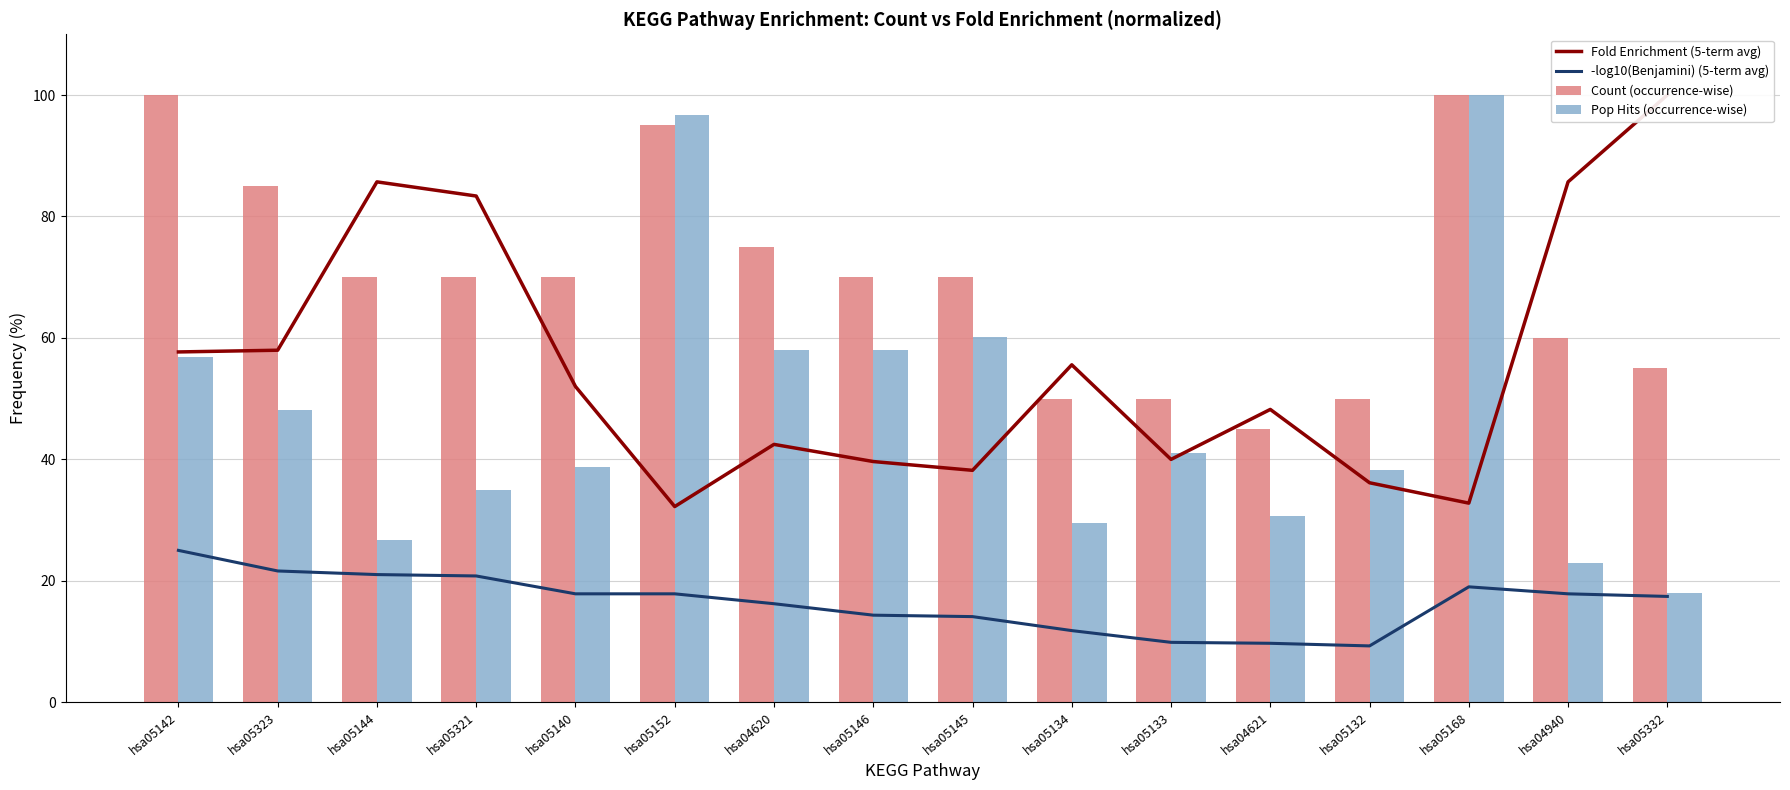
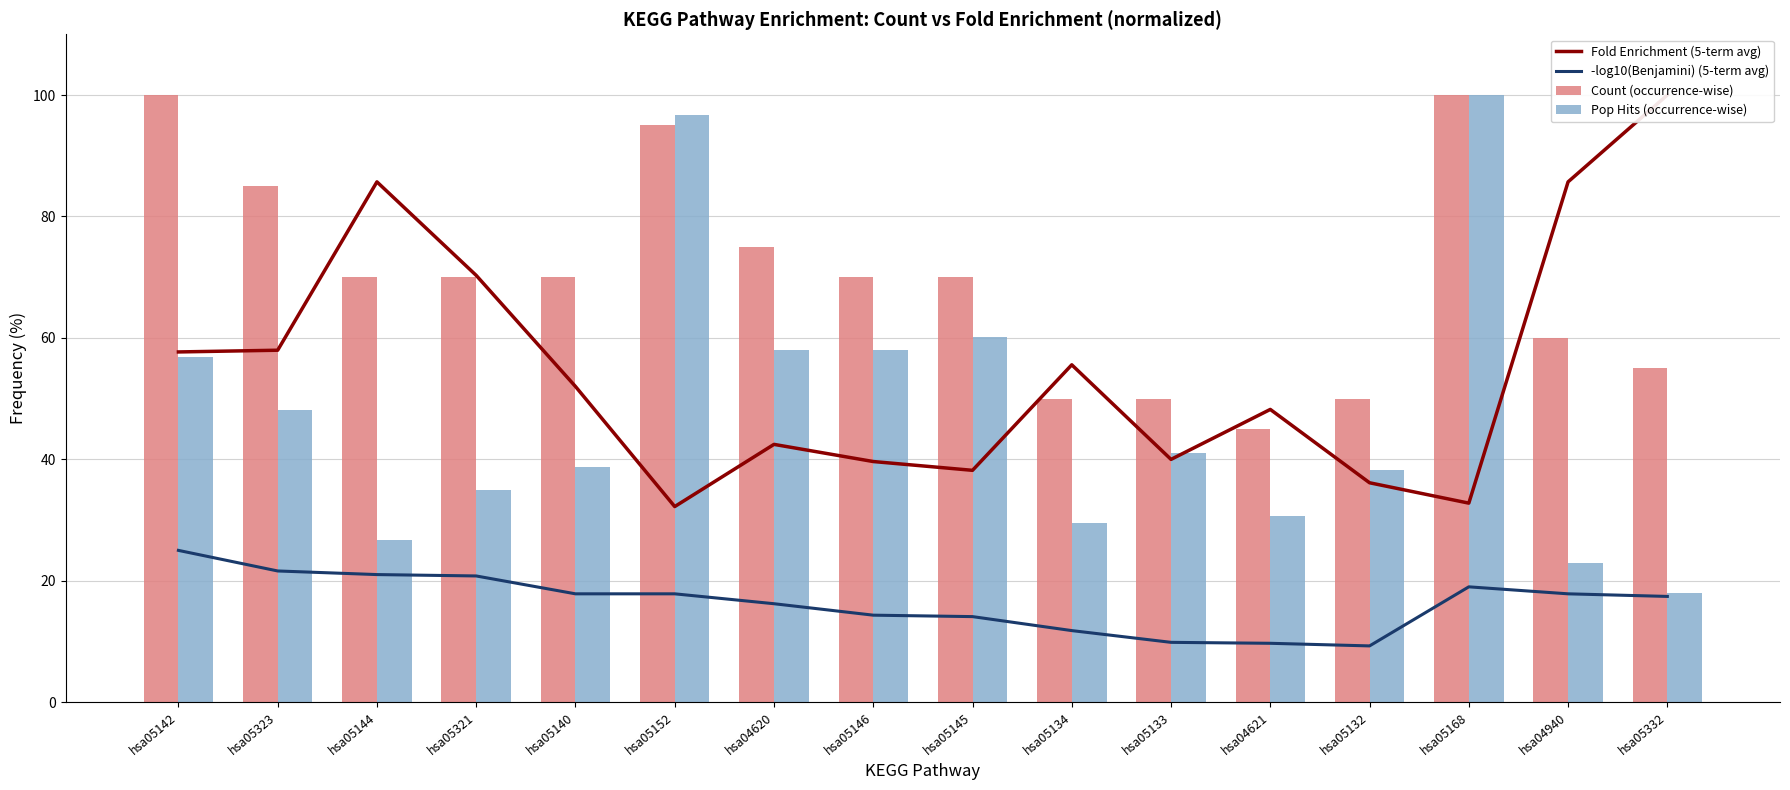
  {
    "Count (occurrence-wise)": {
      "hsa05142": 100,
      "hsa05323": 85,
      "hsa05144": 70,
      "hsa05321": 70,
      "hsa05140": 70,
      "hsa05152": 95,
      "hsa04620": 75,
      "hsa05146": 70,
      "hsa05145": 70,
      "hsa05134": 50,
      "hsa05133": 50,
      "hsa04621": 45,
      "hsa05132": 50,
      "hsa05168": 100,
      "hsa04940": 60,
      "hsa05332": 55
    },
    "Fold Enrichment (5-term avg)": {
      "hsa05142": 58,
      "hsa05323": 58,
      "hsa05144": 86,
-     "hsa05321": 83,
+     "hsa05321": 70,
      "hsa05140": 52,
      "hsa05152": 32,
      "hsa04620": 42,
      "hsa05146": 40,
      "hsa05145": 38,
      "hsa05134": 56,
      "hsa05133": 40,
      "hsa04621": 48,
      "hsa05132": 36,
      "hsa05168": 33,
      "hsa04940": 86
    },
    "-log10(Benjamini) (5-term avg)": {
      "hsa05142": 25,
      "hsa05323": 22,
      "hsa05144": 21,
      "hsa05321": 21,
      "hsa05140": 18,
      "hsa05152": 18,
      "hsa04620": 16,
      "hsa05146": 14,
      "hsa05145": 14,
      "hsa05134": 12,
      "hsa05133": 10,
      "hsa04621": 10,
      "hsa05132": 9,
      "hsa05168": 19,
      "hsa04940": 18,
      "hsa05332": 17
    },
    "Pop Hits (occurrence-wise)": {
      "hsa05142": 57,
      "hsa05323": 48,
      "hsa05144": 27,
      "hsa05321": 35,
      "hsa05140": 39,
      "hsa05152": 97,
      "hsa04620": 58,
      "hsa05146": 58,
      "hsa05145": 60,
      "hsa05134": 30,
      "hsa05133": 41,
      "hsa04621": 31,
      "hsa05132": 38,
      "hsa05168": 100,
      "hsa04940": 23,
      "hsa05332": 18
    }
  }
